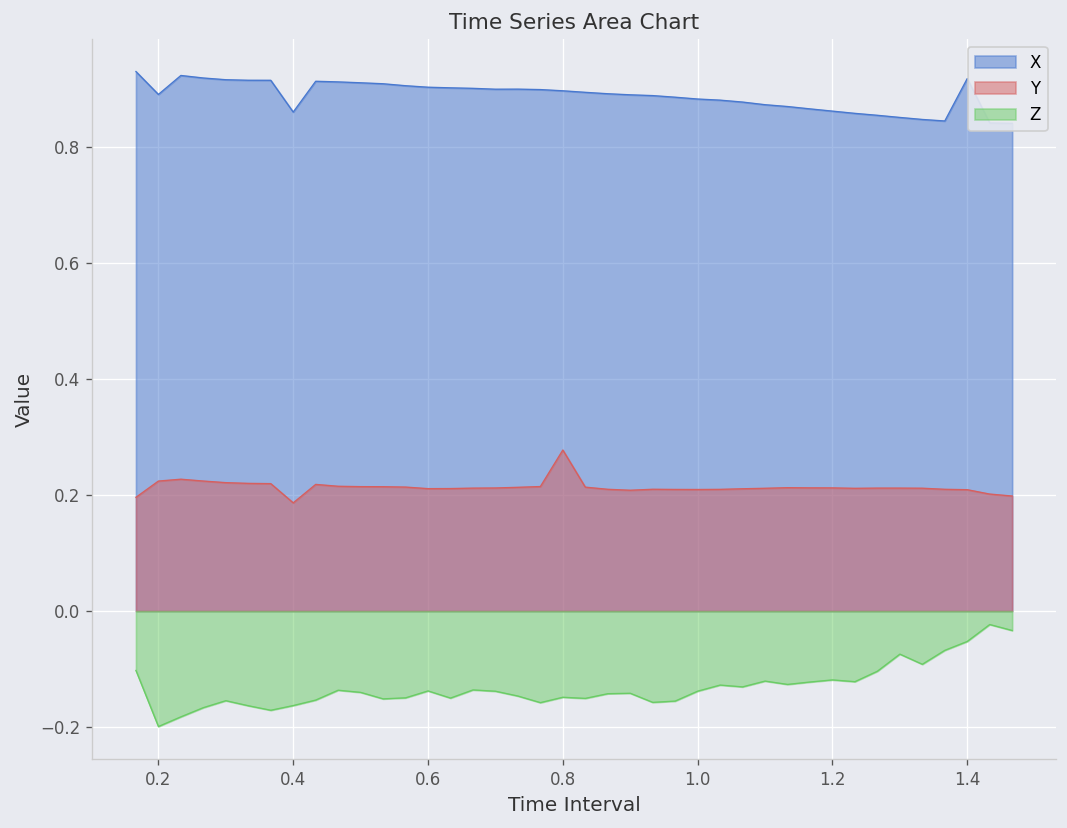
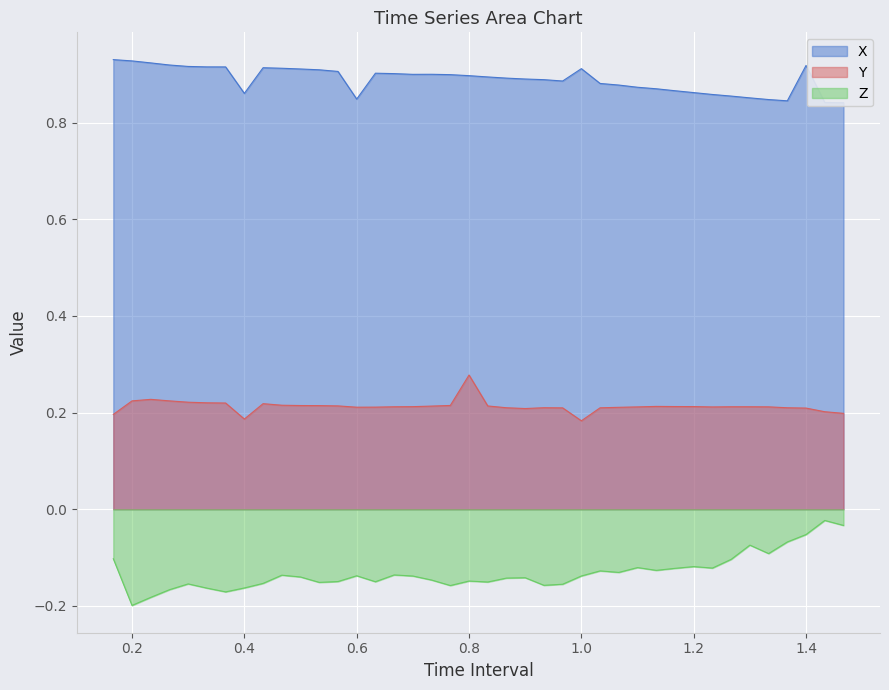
  {
    "X": {
-     "0.2": 0.89,
+     "0.2": 0.93,
      "0.4": 0.86,
-     "0.6": 0.90,
+     "0.6": 0.85,
      "0.8": 0.90,
-     "1.0": 0.88,
+     "1.0": 0.91,
      "1.2": 0.86,
      "1.4": 0.92
    },
    "Y": {
      "0.2": 0.22,
      "0.4": 0.19,
      "0.6": 0.21,
      "0.8": 0.28,
-     "1.0": 0.21,
+     "1.0": 0.18,
      "1.2": 0.21,
      "1.4": 0.21
    }
  }
